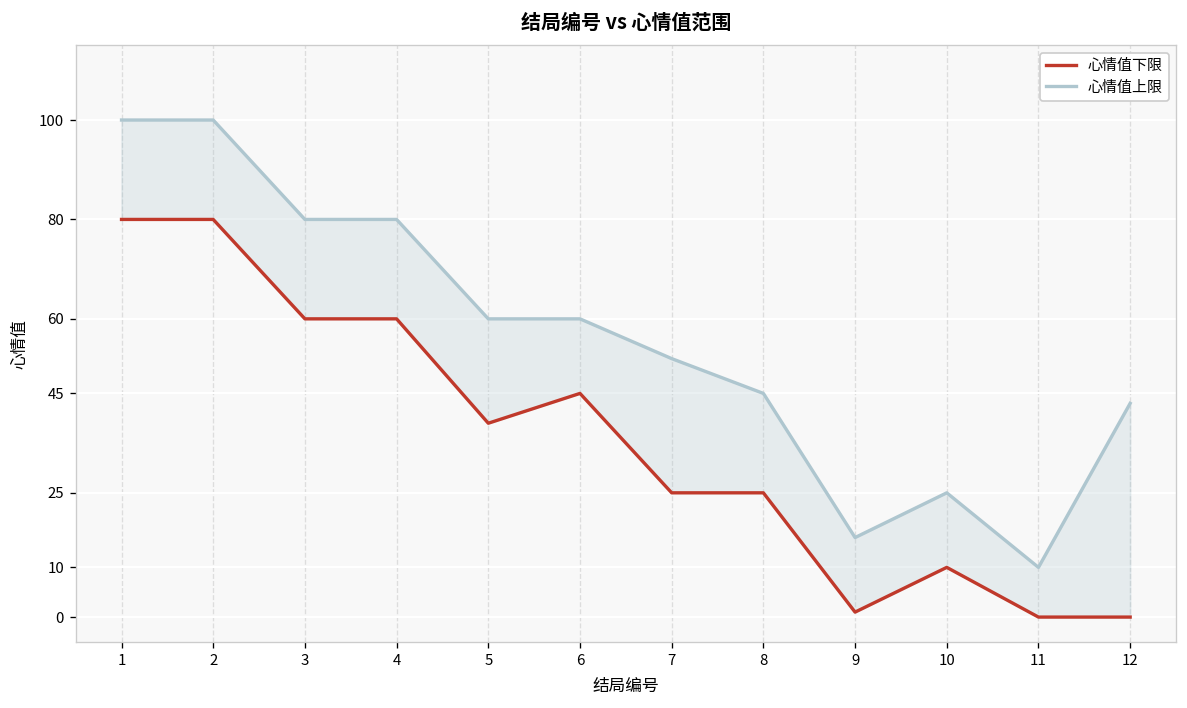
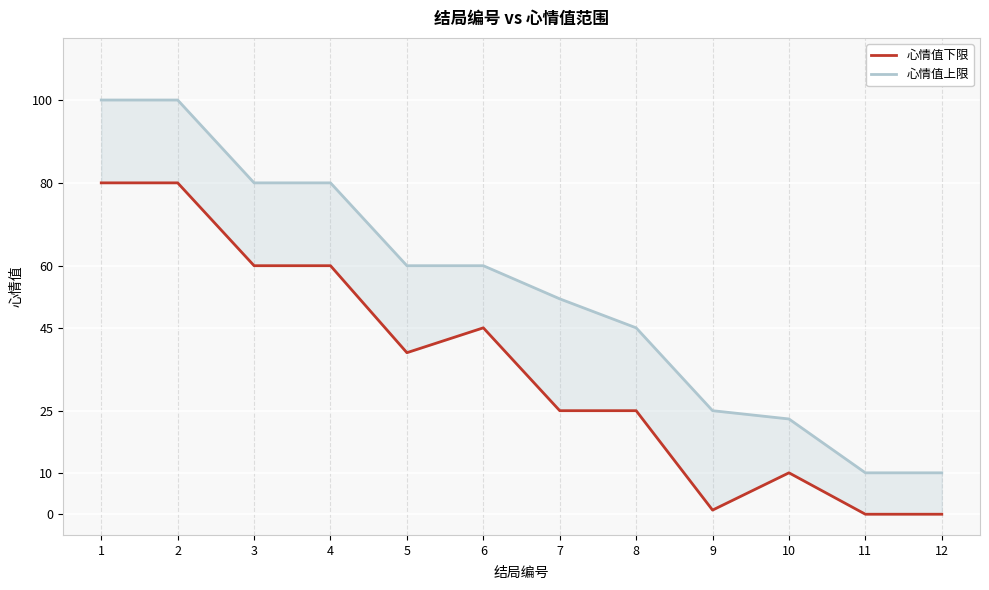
  {
    "心情值上限": {
      "1": 100,
      "2": 100,
      "3": 80,
      "4": 80,
      "5": 60,
      "6": 60,
      "7": 52,
      "8": 45,
-     "9": 16,
-     "10": 25,
+     "9": 25,
+     "10": 23,
      "11": 10,
-     "12": 43
+     "12": 10
    },
    "心情值下限": {
      "1": 80,
      "2": 80,
      "3": 60,
      "4": 60,
      "5": 39,
      "6": 45,
      "7": 25,
      "8": 25,
      "9": 1,
      "10": 10,
      "11": 0,
      "12": 0
    }
  }
